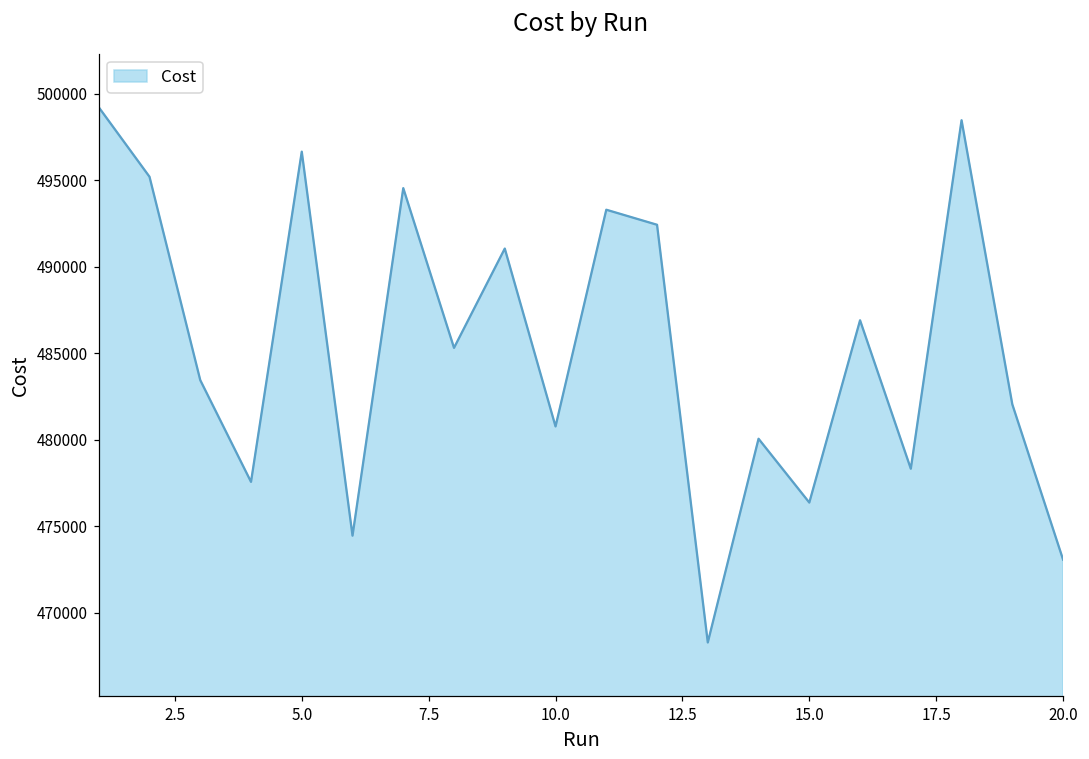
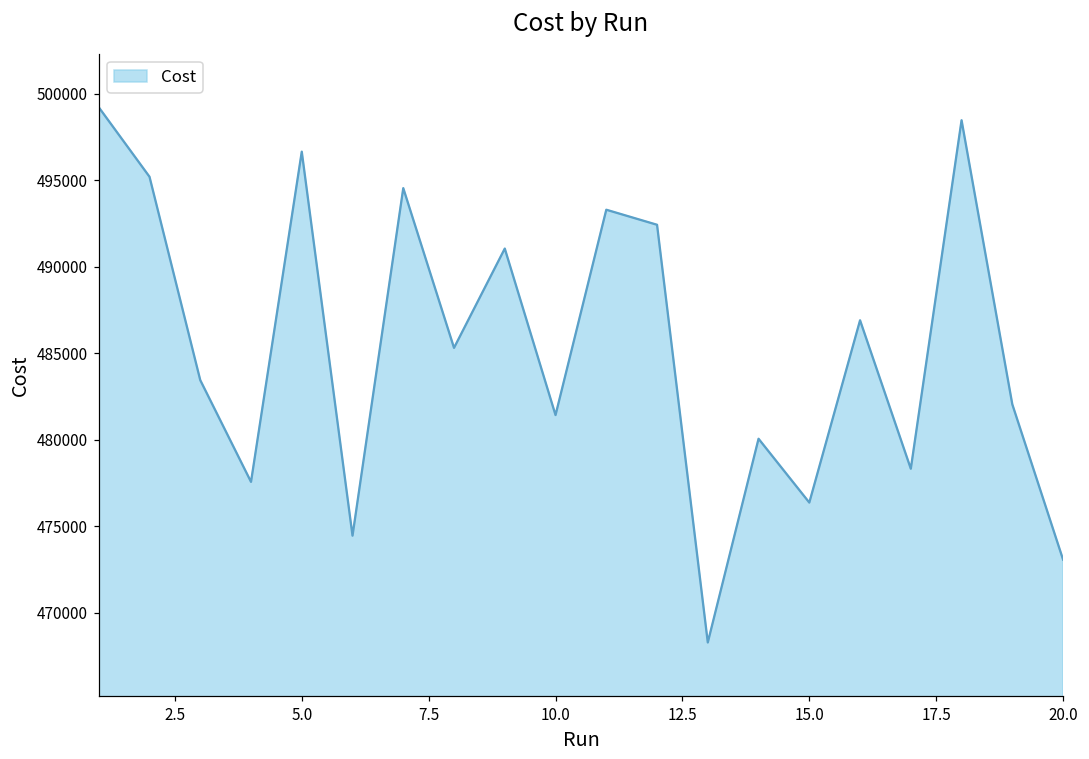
  {
    "5.0": 496700,
-   "10.0": 480800,
+   "10.0": 481400,
    "15.0": 476400,
    "20.0": 473100
  }
